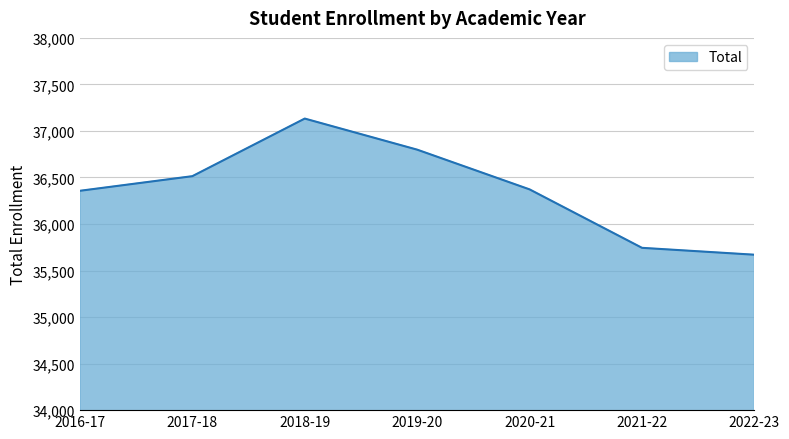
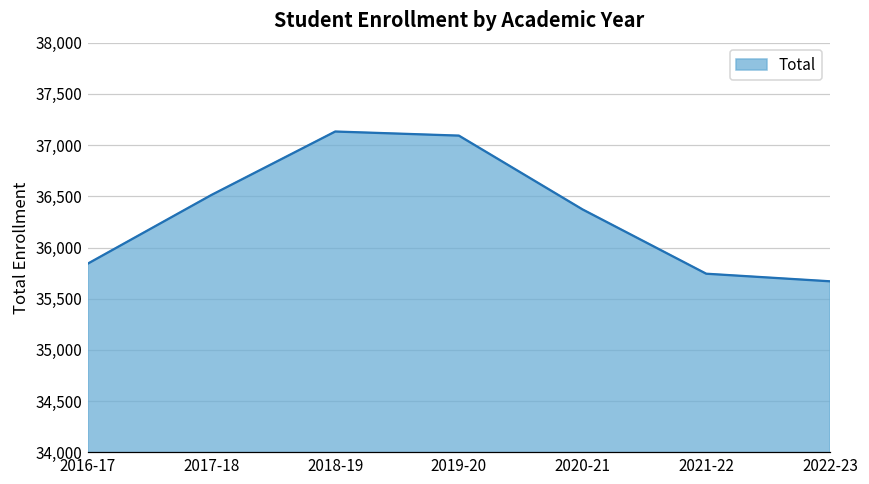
  {
-   "2016-17": "36,400",
+   "2016-17": "35,800",
    "2017-18": "36,500",
    "2018-19": "37,100",
-   "2019-20": "36,800",
+   "2019-20": "37,100",
    "2020-21": "36,400",
    "2021-22": "35,700",
    "2022-23": "35,700"
  }
